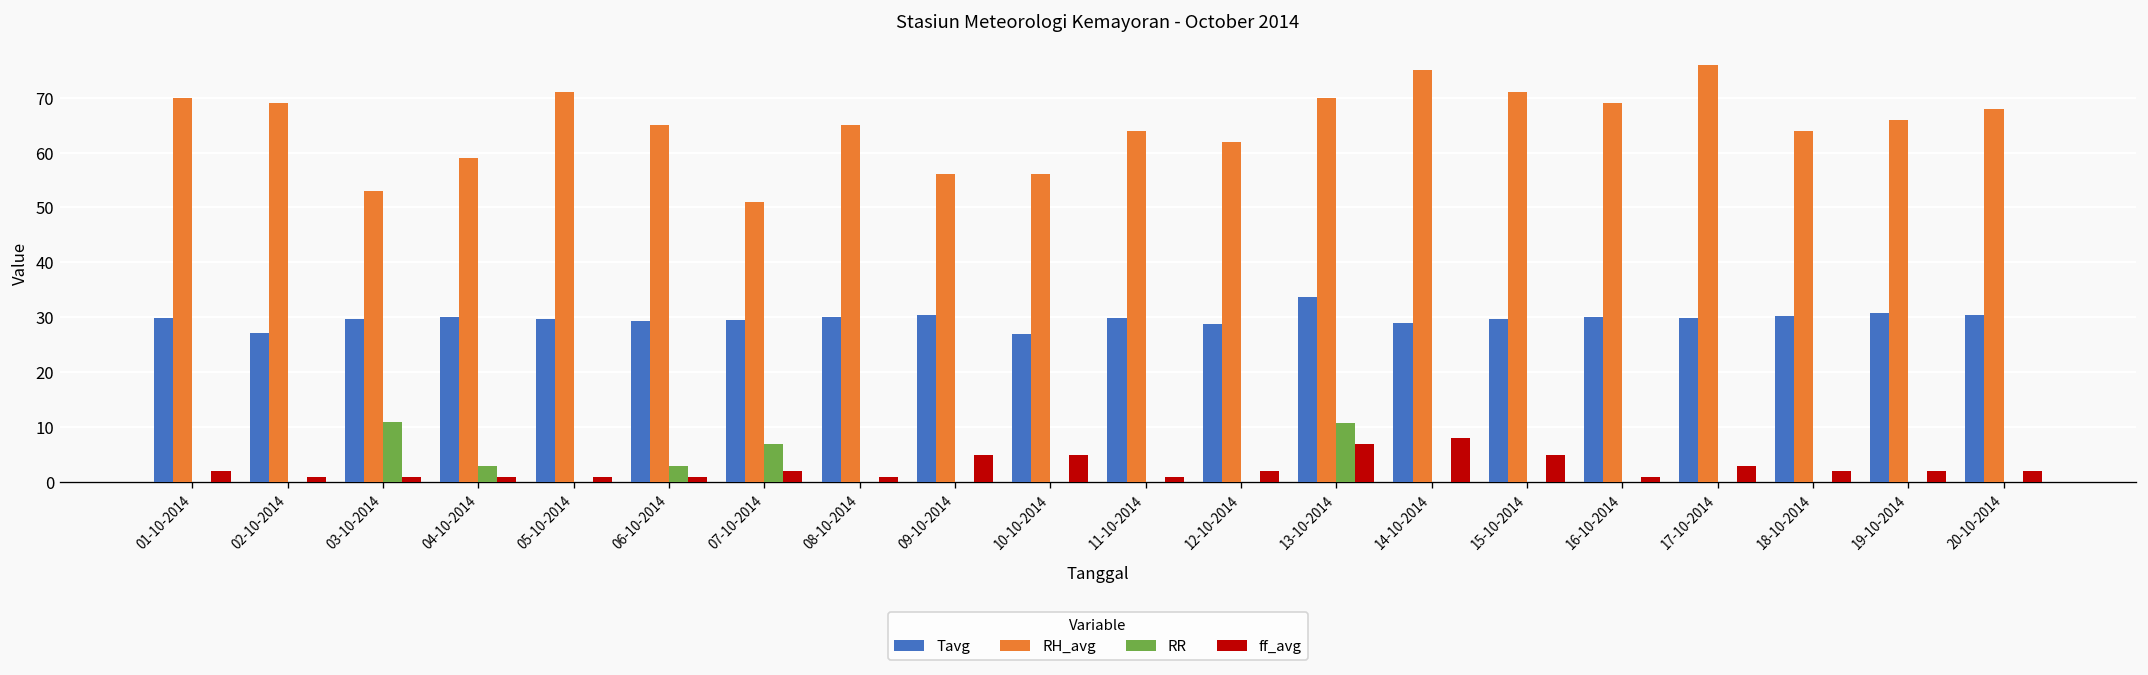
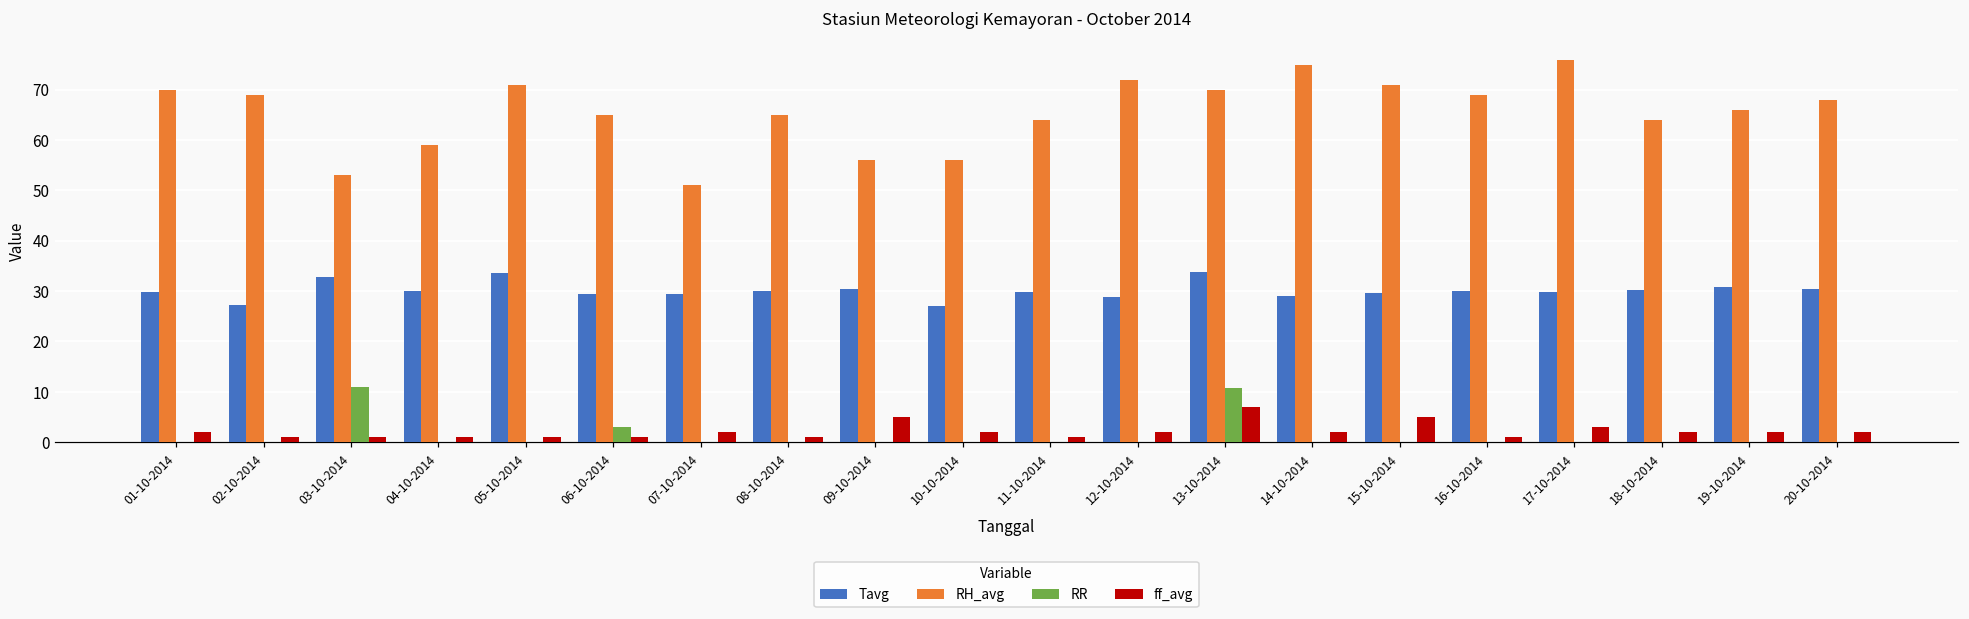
  {
    "Tavg": {
      "01-10-2014": 30,
      "02-10-2014": 27,
-     "03-10-2014": 30,
+     "03-10-2014": 33,
      "04-10-2014": 30,
-     "05-10-2014": 30,
+     "05-10-2014": 34,
      "06-10-2014": 29,
      "07-10-2014": 30,
      "08-10-2014": 30,
      "09-10-2014": 31,
      "10-10-2014": 27,
      "11-10-2014": 30,
      "12-10-2014": 29,
      "13-10-2014": 34,
      "14-10-2014": 29,
      "15-10-2014": 30,
      "16-10-2014": 30,
      "17-10-2014": 30,
      "18-10-2014": 30,
      "19-10-2014": 31,
      "20-10-2014": 30
    },
    "RH_avg": {
      "01-10-2014": 70,
      "02-10-2014": 69,
      "03-10-2014": 53,
      "04-10-2014": 59,
      "05-10-2014": 71,
      "06-10-2014": 65,
      "07-10-2014": 51,
      "08-10-2014": 65,
      "09-10-2014": 56,
      "10-10-2014": 56,
      "11-10-2014": 64,
-     "12-10-2014": 62,
+     "12-10-2014": 72,
      "13-10-2014": 70,
      "14-10-2014": 75,
      "15-10-2014": 71,
      "16-10-2014": 69,
      "17-10-2014": 76,
      "18-10-2014": 64,
      "19-10-2014": 66,
      "20-10-2014": 68
    },
    "RR": {
      "01-10-2014": 0,
      "02-10-2014": 0,
      "03-10-2014": 11,
-     "04-10-2014": 3,
+     "04-10-2014": 0,
      "05-10-2014": 0,
      "06-10-2014": 3,
-     "07-10-2014": 7,
+     "07-10-2014": 0,
      "08-10-2014": 0,
      "09-10-2014": 0,
      "10-10-2014": 0,
      "11-10-2014": 0,
      "12-10-2014": 0,
      "13-10-2014": 11,
      "14-10-2014": 0,
      "15-10-2014": 0,
      "16-10-2014": 0,
      "17-10-2014": 0,
      "18-10-2014": 0,
      "19-10-2014": 0,
      "20-10-2014": 0
    },
    "ff_avg": {
      "01-10-2014": 2,
      "02-10-2014": 1,
      "03-10-2014": 1,
      "04-10-2014": 1,
      "05-10-2014": 1,
      "06-10-2014": 1,
      "07-10-2014": 2,
      "08-10-2014": 1,
      "09-10-2014": 5,
-     "10-10-2014": 5,
+     "10-10-2014": 2,
      "11-10-2014": 1,
      "12-10-2014": 2,
      "13-10-2014": 7,
-     "14-10-2014": 8,
+     "14-10-2014": 2,
      "15-10-2014": 5,
      "16-10-2014": 1,
      "17-10-2014": 3,
      "18-10-2014": 2,
      "19-10-2014": 2,
      "20-10-2014": 2
    }
  }
